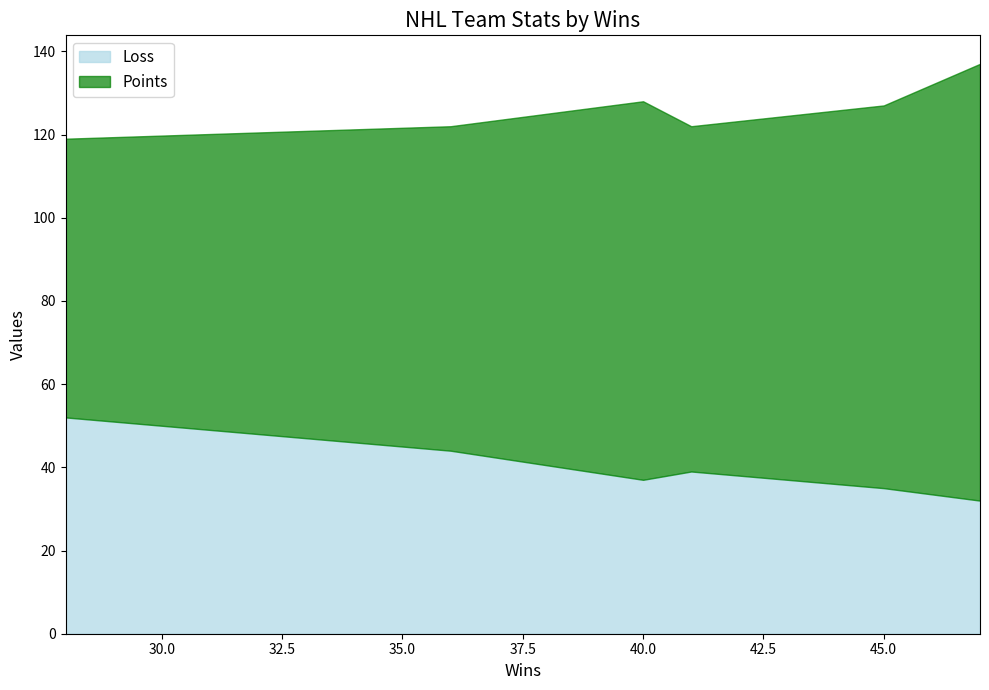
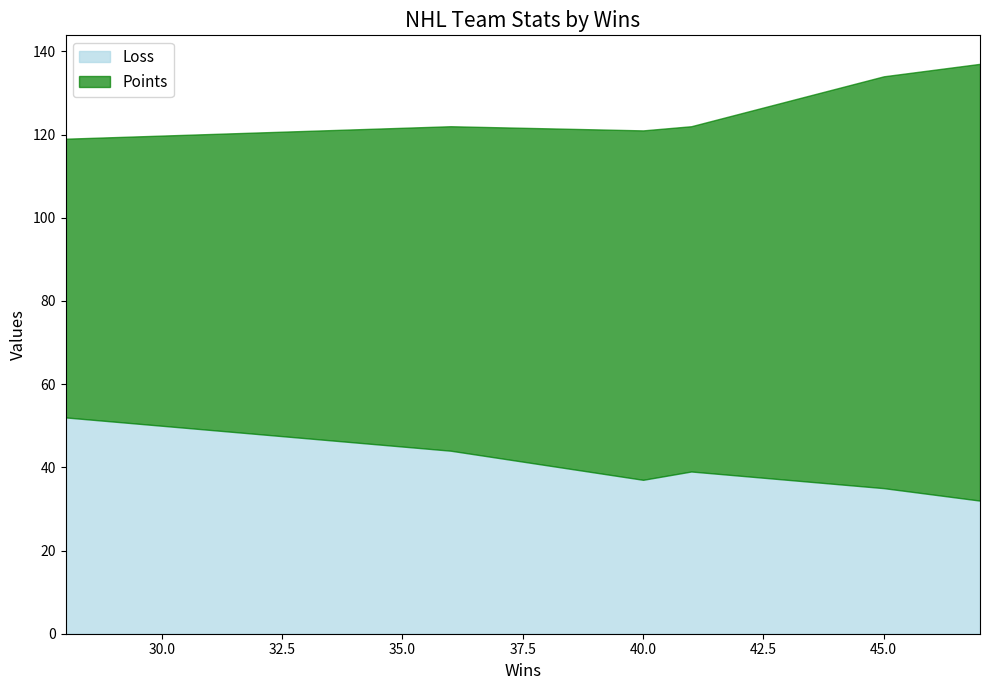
  {
    "Loss": {
      "40.0": 37,
      "45.0": 35
    },
    "Points": {
-     "40.0": 91,
-     "45.0": 92
+     "40.0": 84,
+     "45.0": 99
    }
  }
